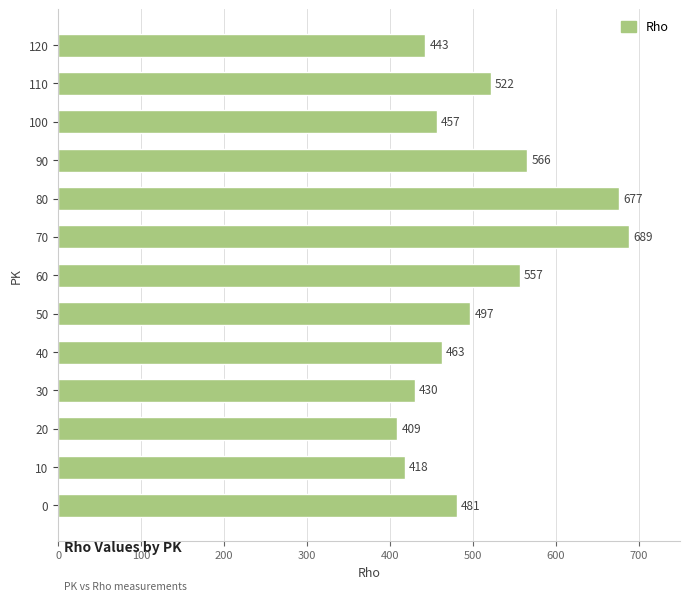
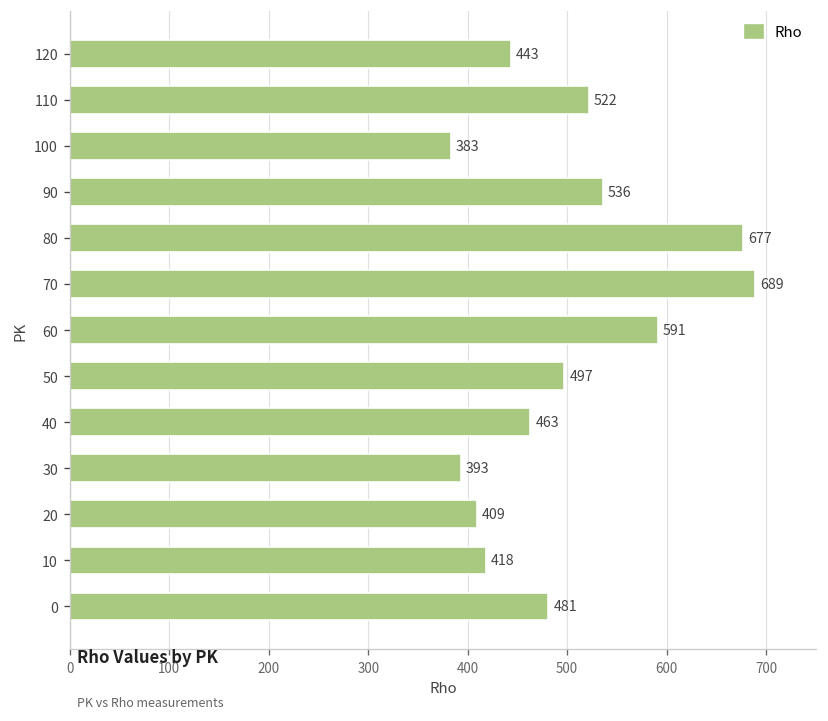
  {
    "120": 443,
    "110": 522,
-   "100": 457,
-   "90": 566,
+   "100": 383,
+   "90": 536,
    "80": 677,
    "70": 689,
-   "60": 557,
+   "60": 591,
    "50": 497,
    "40": 463,
-   "30": 430,
+   "30": 393,
    "20": 409,
    "10": 418,
    "0": 481
  }
